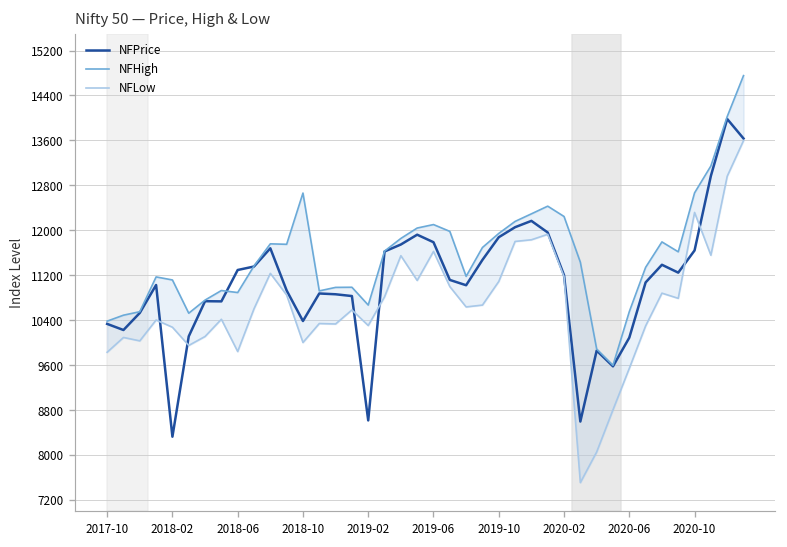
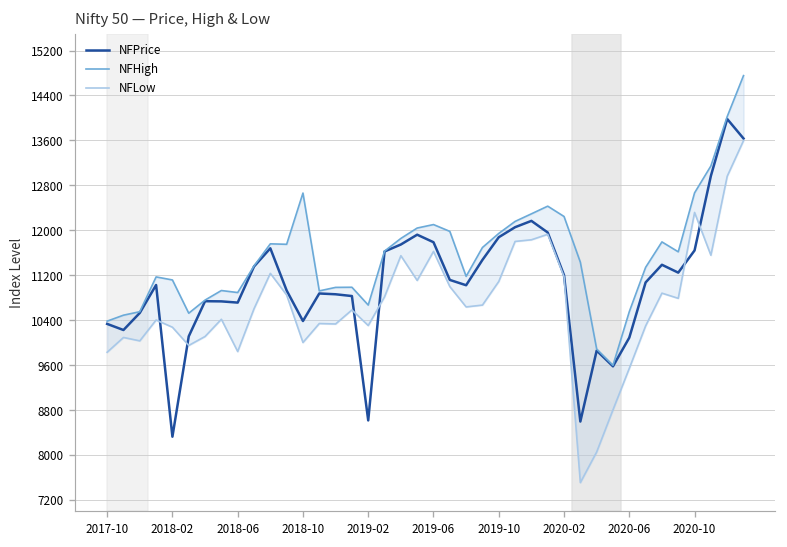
  {
    "NFPrice": {
      "2018-02": 8300,
-     "2018-06": 11300,
+     "2018-06": 10700,
      "2018-10": 10400,
      "2019-02": 8600,
      "2019-06": 11800,
      "2019-10": 11900,
      "2020-06": 10100,
      "2020-10": 11600
    },
    "NFHigh": {
      "2018-02": 11100,
      "2018-06": 10900,
      "2018-10": 12700,
      "2019-02": 10700,
      "2019-06": 12100,
      "2019-10": 11900,
      "2020-02": 12200,
      "2020-06": 10600,
      "2020-10": 12700
    },
    "NFLow": {
      "2017-10": 9800,
      "2018-02": 10300,
      "2018-06": 9800,
      "2018-10": 10000,
      "2019-02": 10300,
      "2019-06": 11600,
      "2019-10": 11100,
      "2020-06": 9500,
      "2020-10": 12300
    }
  }
